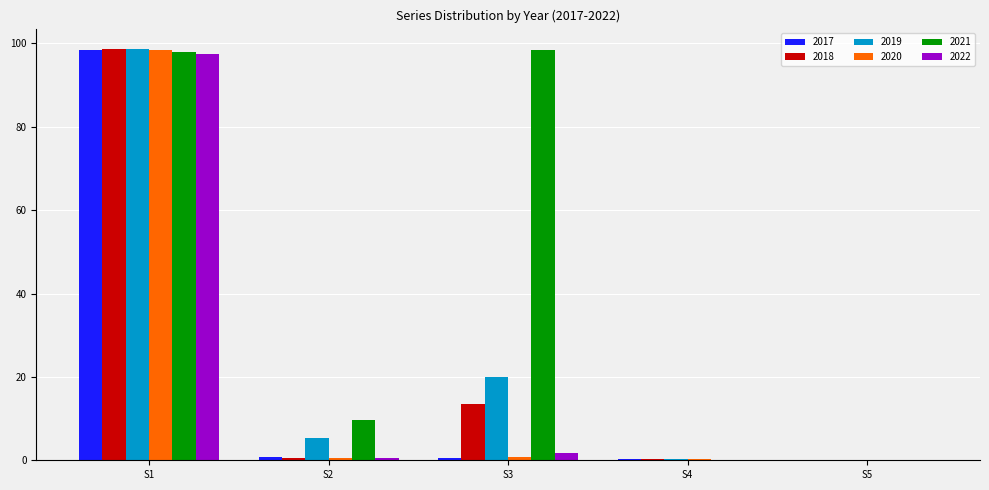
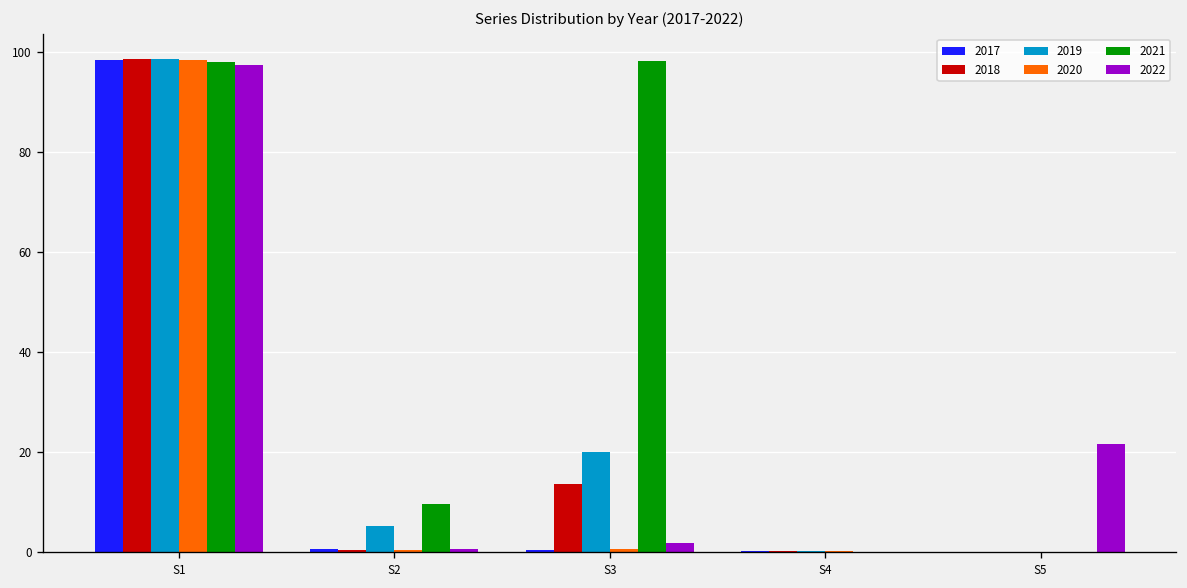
  {
    "2017": {
      "S1": 98,
      "S2": 1
    },
    "2018": {
      "S1": 99,
      "S3": 14
    },
    "2019": {
      "S1": 99,
      "S2": 5,
      "S3": 20
    },
    "2020": {
      "S1": 98,
      "S3": 1
    },
    "2021": {
      "S1": 98,
      "S2": 10,
      "S3": 98
    },
    "2022": {
      "S1": 97,
      "S3": 2,
-     "S5": 0
+     "S5": 22
    }
  }
